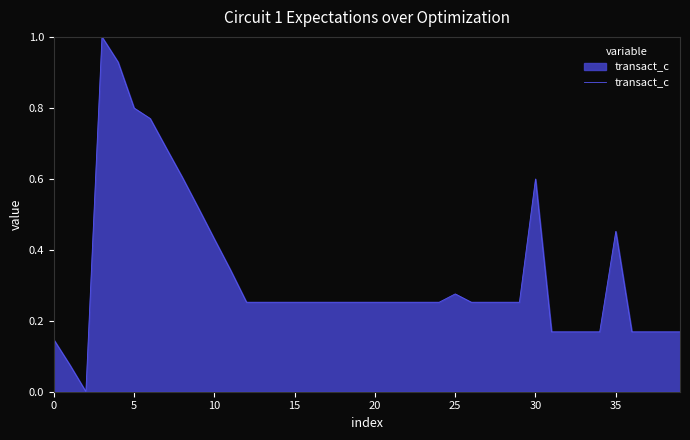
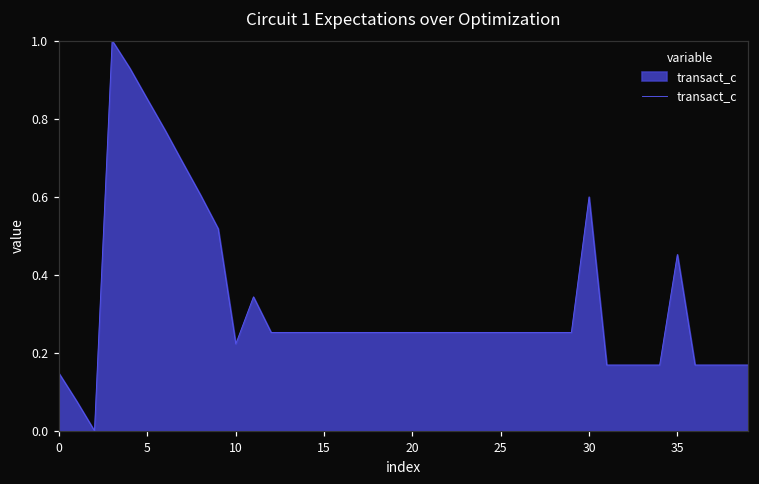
  {
    "0": 0.15,
-   "5": 0.80,
-   "10": 0.43,
+   "5": 0.85,
+   "10": 0.22,
    "15": 0.25,
    "20": 0.25,
-   "25": 0.28,
+   "25": 0.25,
    "30": 0.60,
    "35": 0.45
  }
